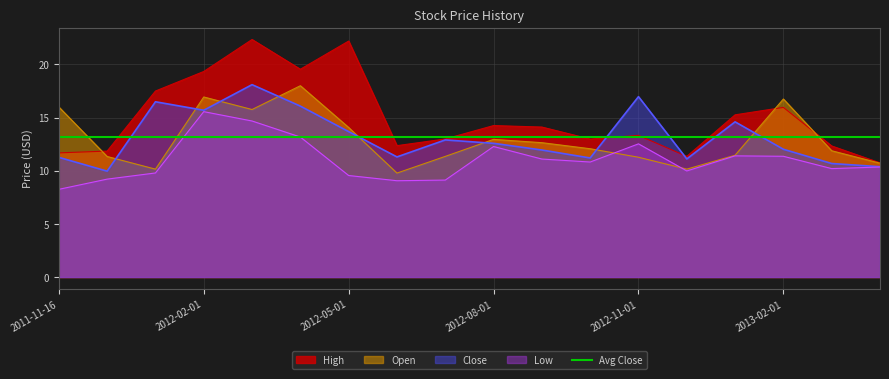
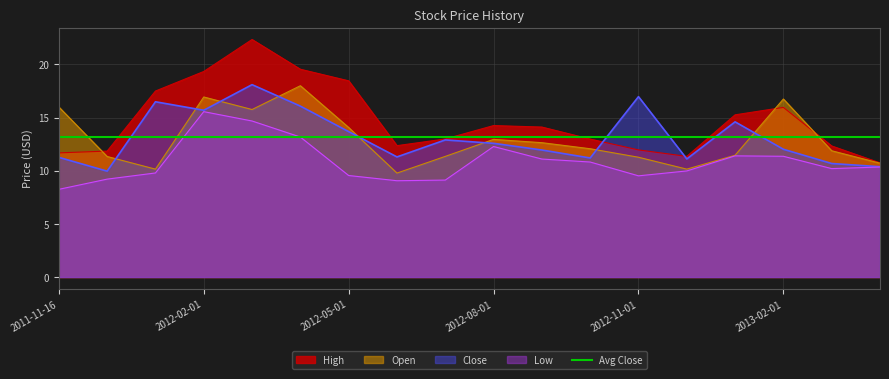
  {
    "High": {
      "2011-11-16": 11.7,
      "2012-02-01": 19.3,
-     "2012-05-01": 22.2,
+     "2012-05-01": 18.5,
      "2012-08-01": 14.3,
-     "2012-11-01": 13.3,
+     "2012-11-01": 12.0,
      "2013-02-01": 16.0
    },
    "Open": {
      "2011-11-16": 16.0,
      "2012-02-01": 16.9,
      "2012-05-01": 14.1,
      "2012-08-01": 13.0,
      "2012-11-01": 11.3,
      "2013-02-01": 16.8
    },
    "Close": {
      "2011-11-16": 11.3,
      "2012-05-01": 13.7,
      "2012-08-01": 12.6,
      "2012-11-01": 17.0,
      "2013-02-01": 12.0
    },
    "Low": {
      "2011-11-16": 8.3,
      "2012-05-01": 9.6,
      "2012-08-01": 12.3,
-     "2012-11-01": 12.5,
+     "2012-11-01": 9.5,
      "2013-02-01": 11.4
    }
  }
